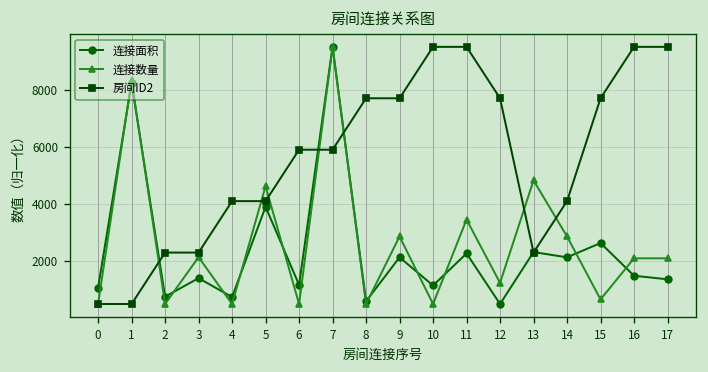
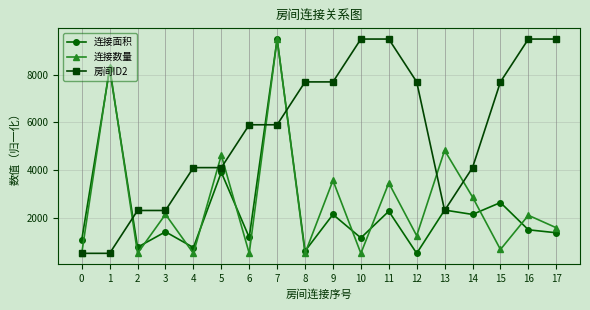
  {
    "连接数量": {
      "2": 500,
      "3": 2100,
      "4": 500,
      "5": 4600,
      "6": 500,
-     "9": 2900,
+     "9": 3600,
      "10": 500,
      "11": 3500,
      "12": 1200,
      "13": 4800,
      "14": 2900,
      "15": 700,
      "16": 2100,
-     "17": 2100
+     "17": 1600
    }
  }
